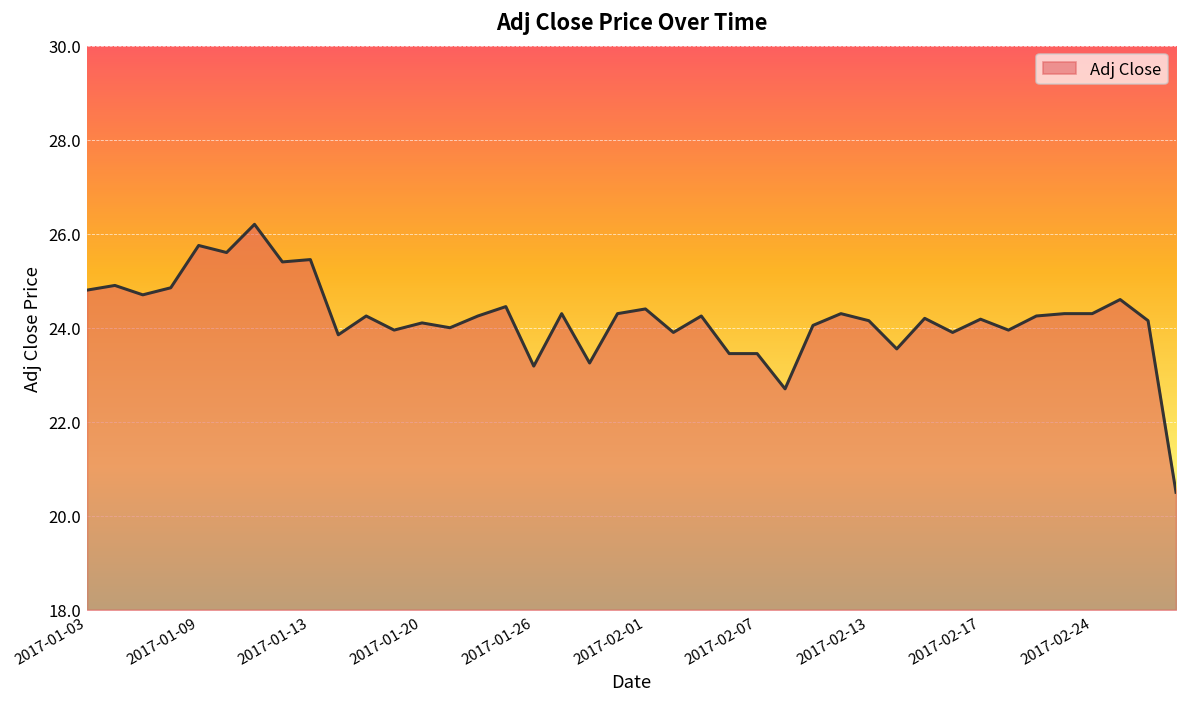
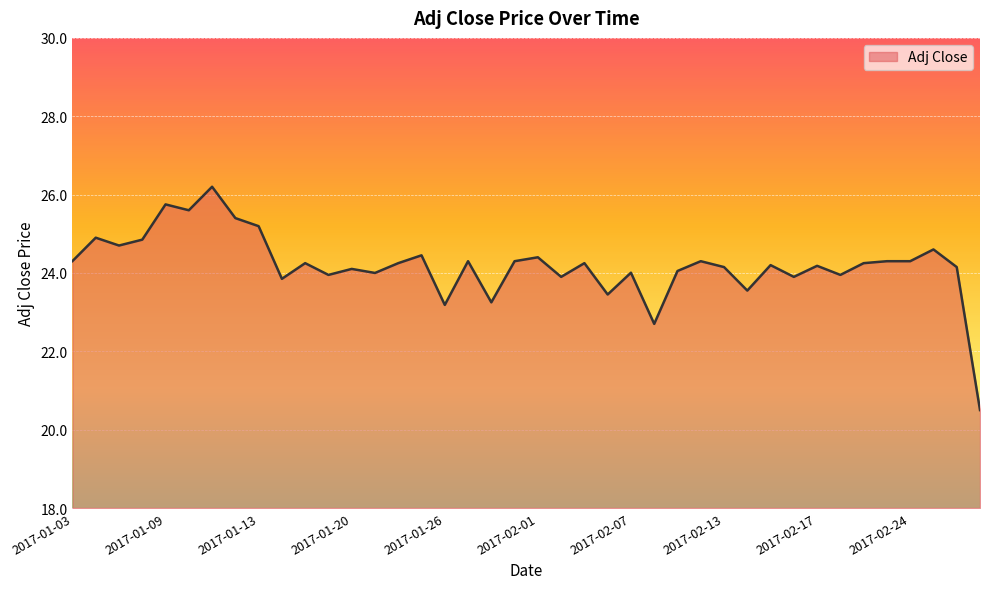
  {
-   "2017-01-03": 24.8,
+   "2017-01-03": 24.3,
    "2017-01-09": 25.8,
-   "2017-01-13": 25.5,
+   "2017-01-13": 25.2,
    "2017-01-20": 24.1,
    "2017-01-26": 23.2,
    "2017-02-01": 24.4,
-   "2017-02-07": 23.5,
+   "2017-02-07": 24.0,
    "2017-02-13": 24.1,
    "2017-02-17": 24.2,
    "2017-02-24": 24.3
  }
